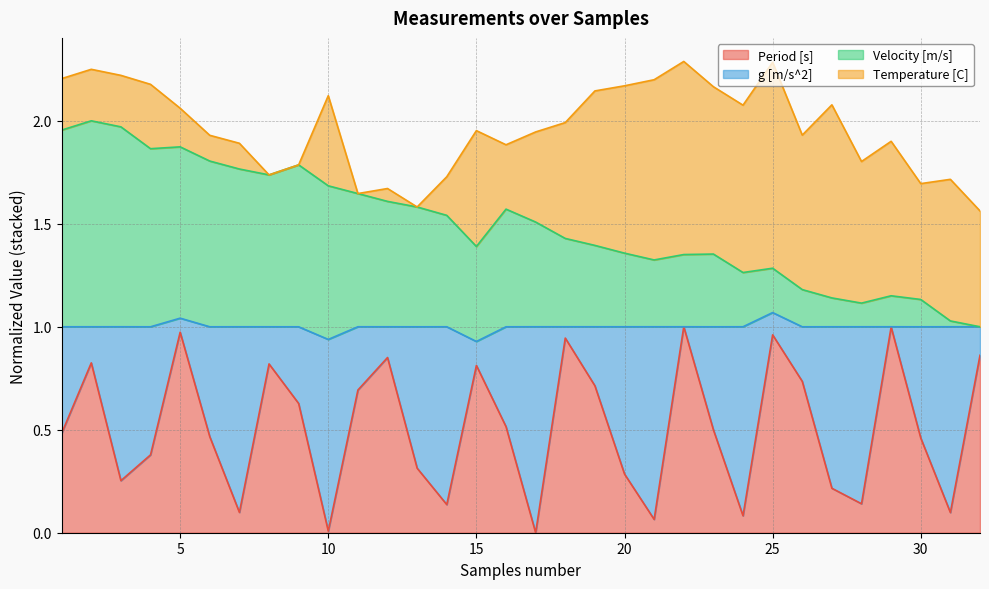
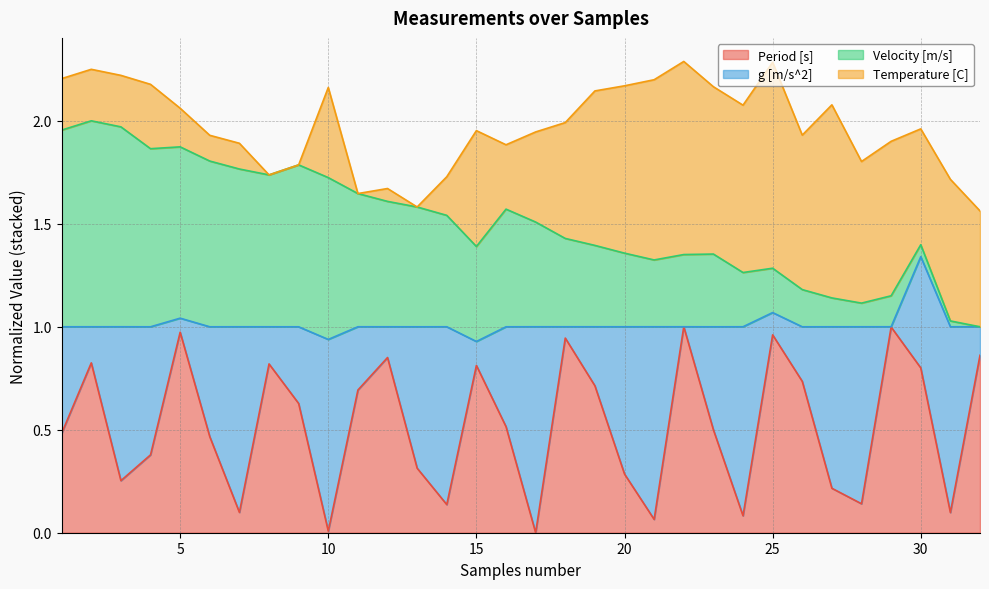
  {
    "Period [s]": {
      "5": 0.97,
      "10": 0.01,
      "15": 0.81,
      "20": 0.28,
      "25": 0.96,
-     "30": 0.46
+     "30": 0.80
    },
    "g [m/s^2]": {
      "5": 0.07,
      "10": 0.93,
      "15": 0.12,
      "20": 0.72,
      "25": 0.11,
      "30": 0.54
    },
    "Velocity [m/s]": {
      "5": 0.83,
-     "10": 0.75,
+     "10": 0.79,
      "15": 0.46,
      "20": 0.36,
      "25": 0.22,
-     "30": 0.13
+     "30": 0.06
    },
    "Temperature [C]": {
      "5": 0.19,
      "10": 0.44,
      "15": 0.56,
      "20": 0.81,
      "30": 0.56
    }
  }
